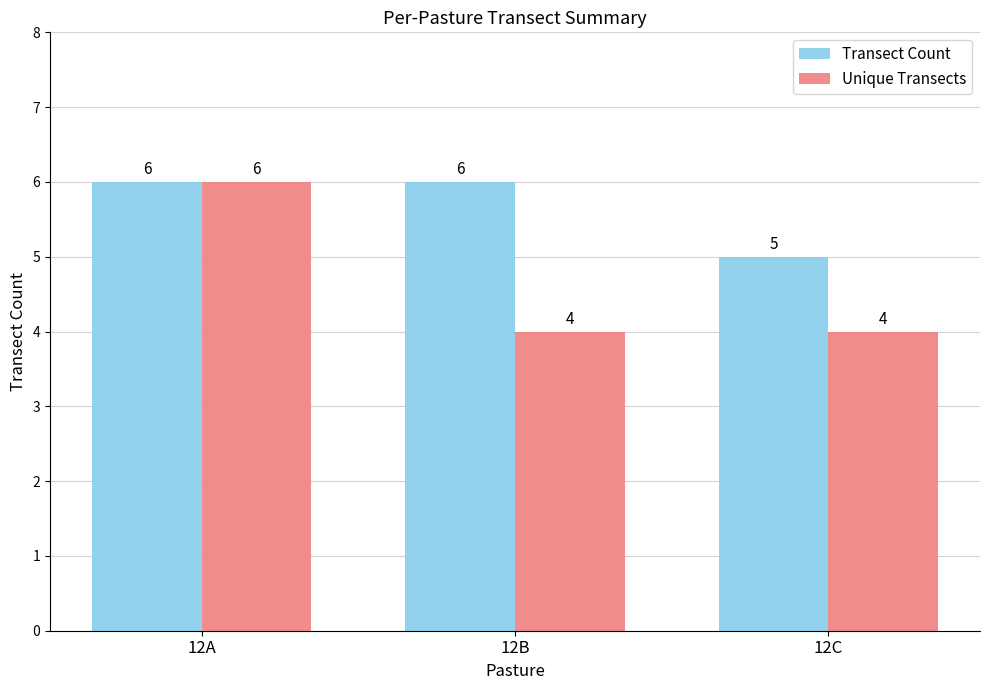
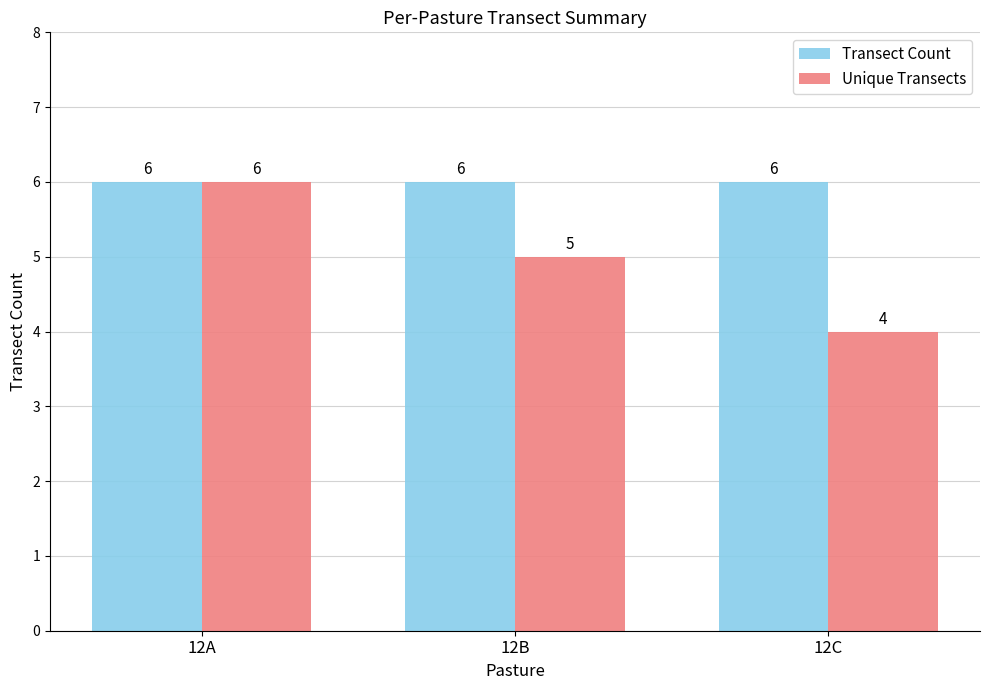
  {
    "Transect Count": {
      "12A": 6,
      "12B": 6,
-     "12C": 5
+     "12C": 6
    },
    "Unique Transects": {
      "12A": 6,
-     "12B": 4,
+     "12B": 5,
      "12C": 4
    }
  }
